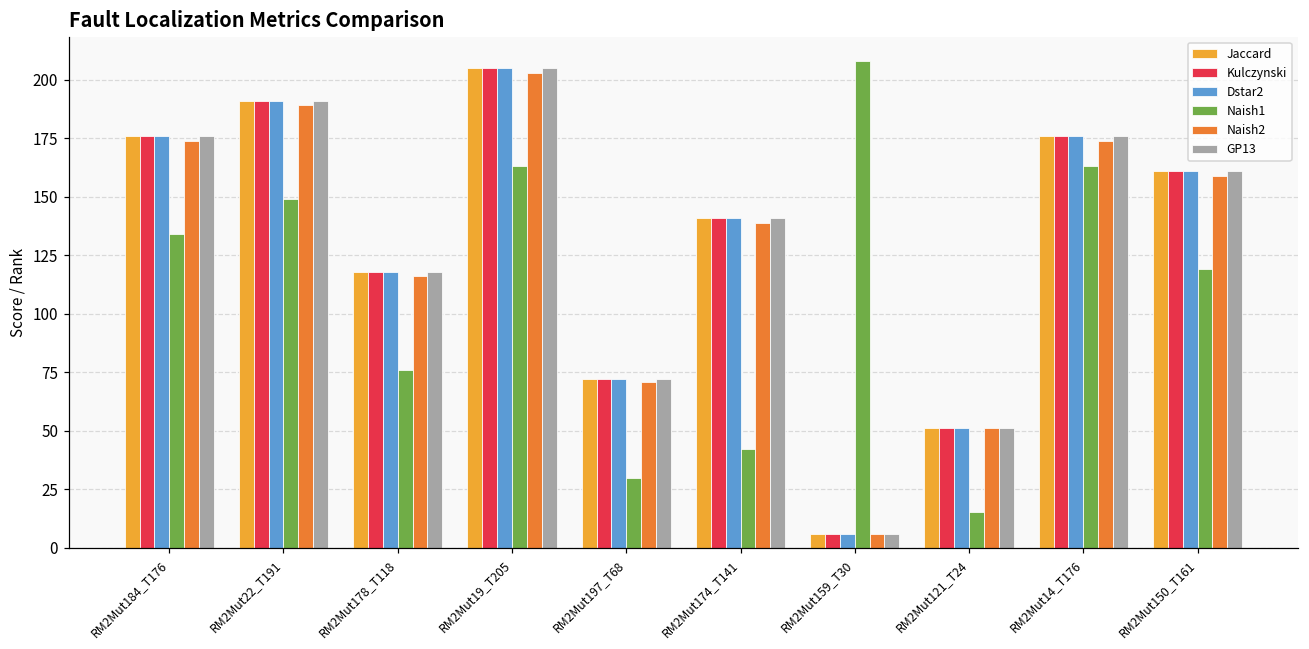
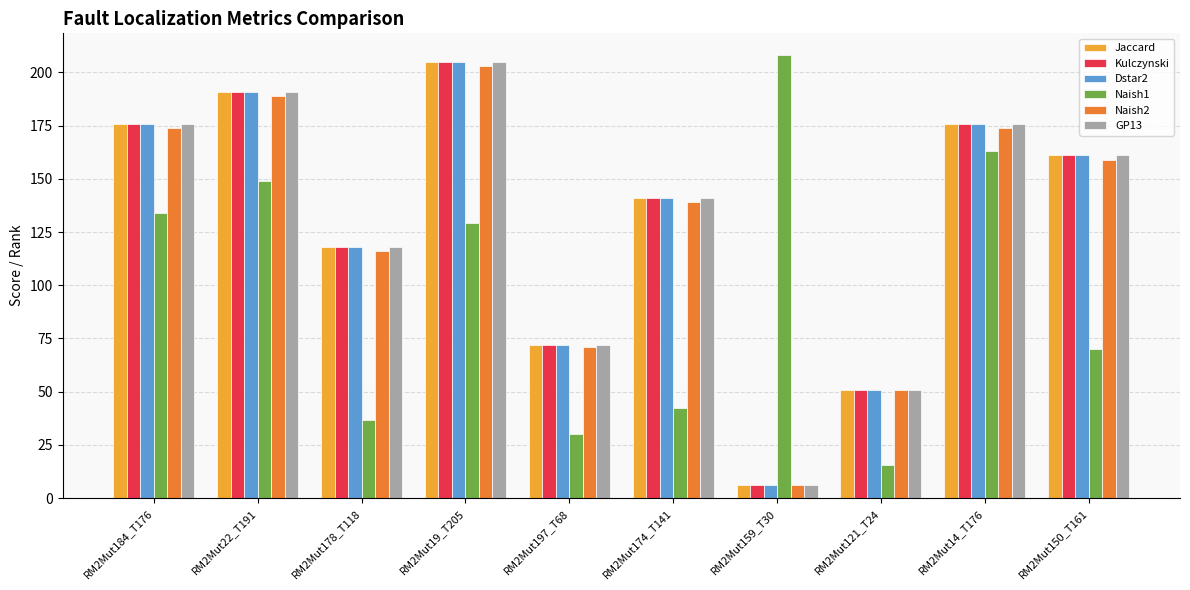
  {
    "Kulczynski": {
      "RM2Mut184_T176": 176,
      "RM2Mut22_T191": 191,
      "RM2Mut178_T118": 118,
      "RM2Mut19_T205": 205,
      "RM2Mut197_T68": 72,
      "RM2Mut174_T141": 141,
      "RM2Mut159_T30": 6,
      "RM2Mut121_T24": 51,
      "RM2Mut14_T176": 176,
      "RM2Mut150_T161": 161
    },
    "Dstar2": {
      "RM2Mut184_T176": 176,
      "RM2Mut22_T191": 191,
      "RM2Mut178_T118": 118,
      "RM2Mut19_T205": 205,
      "RM2Mut197_T68": 72,
      "RM2Mut174_T141": 141,
      "RM2Mut159_T30": 6,
      "RM2Mut121_T24": 51,
      "RM2Mut14_T176": 176,
      "RM2Mut150_T161": 161
    },
    "Naish1": {
      "RM2Mut184_T176": 134,
      "RM2Mut22_T191": 149,
-     "RM2Mut178_T118": 76,
-     "RM2Mut19_T205": 163,
+     "RM2Mut178_T118": 37,
+     "RM2Mut19_T205": 129,
      "RM2Mut197_T68": 30,
      "RM2Mut174_T141": 42,
      "RM2Mut159_T30": 208,
      "RM2Mut121_T24": 15,
      "RM2Mut14_T176": 163,
-     "RM2Mut150_T161": 119
+     "RM2Mut150_T161": 70
    },
    "GP13": {
      "RM2Mut184_T176": 176,
      "RM2Mut22_T191": 191,
      "RM2Mut178_T118": 118,
      "RM2Mut19_T205": 205,
      "RM2Mut197_T68": 72,
      "RM2Mut174_T141": 141,
      "RM2Mut159_T30": 6,
      "RM2Mut121_T24": 51,
      "RM2Mut14_T176": 176,
      "RM2Mut150_T161": 161
    }
  }
